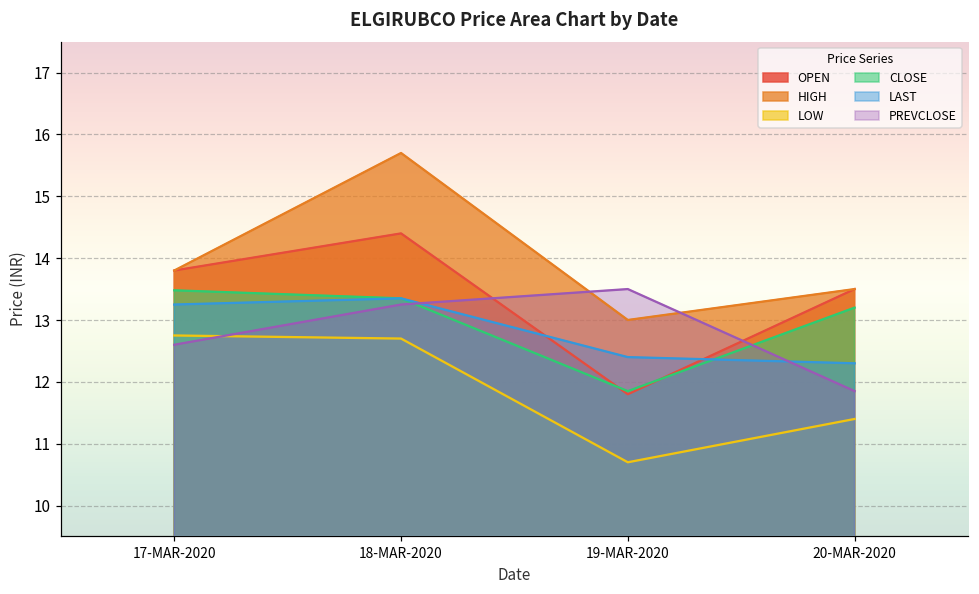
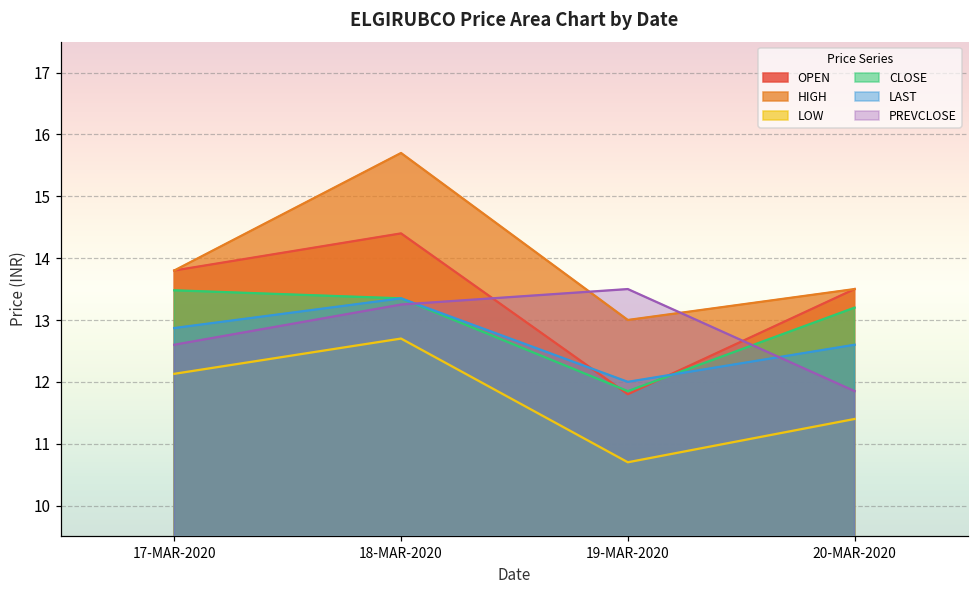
  {
    "LOW": {
-     "17-MAR-2020": 12.8,
+     "17-MAR-2020": 12.1,
      "18-MAR-2020": 12.7,
      "19-MAR-2020": 10.7,
      "20-MAR-2020": 11.4
    },
    "CLOSE": {
      "17-MAR-2020": 13.5,
      "19-MAR-2020": 11.9,
      "20-MAR-2020": 13.2
    },
    "LAST": {
-     "17-MAR-2020": 13.3,
-     "19-MAR-2020": 12.4,
-     "20-MAR-2020": 12.3
+     "17-MAR-2020": 12.9,
+     "19-MAR-2020": 12.0,
+     "20-MAR-2020": 12.6
    },
    "PREVCLOSE": {
      "17-MAR-2020": 12.6,
      "18-MAR-2020": 13.3,
      "19-MAR-2020": 13.5,
      "20-MAR-2020": 11.9
    }
  }
